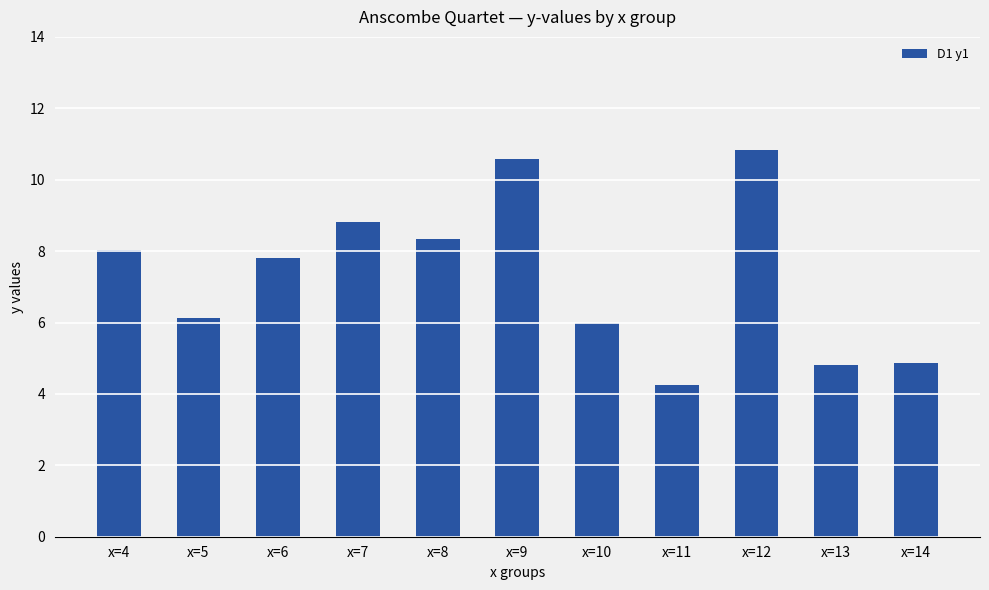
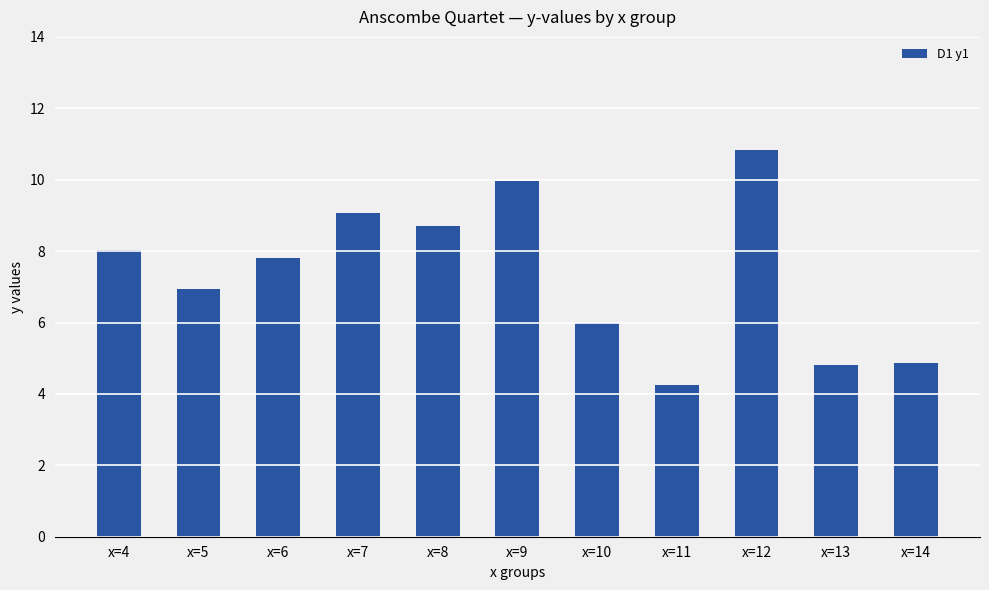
  {
    "x=4": 8.0,
-   "x=5": 6.1,
+   "x=5": 7.0,
    "x=6": 7.8,
-   "x=7": 8.8,
-   "x=8": 8.3,
-   "x=9": 10.6,
+   "x=7": 9.1,
+   "x=8": 8.7,
+   "x=9": 10.0,
    "x=10": 6.0,
    "x=11": 4.3,
    "x=12": 10.8,
    "x=13": 4.8,
    "x=14": 4.9
  }
